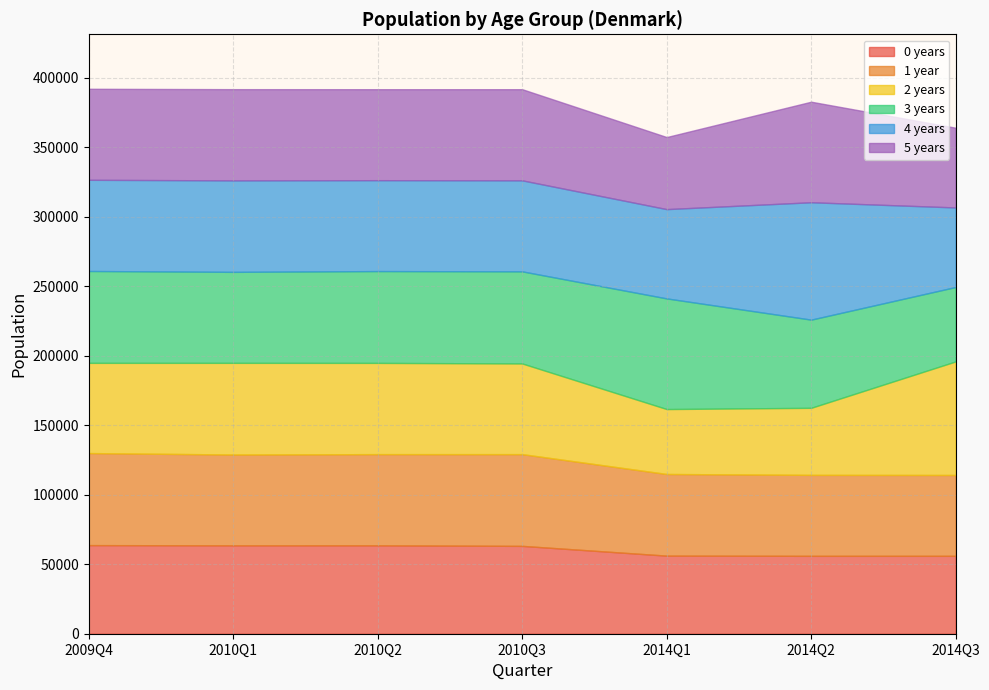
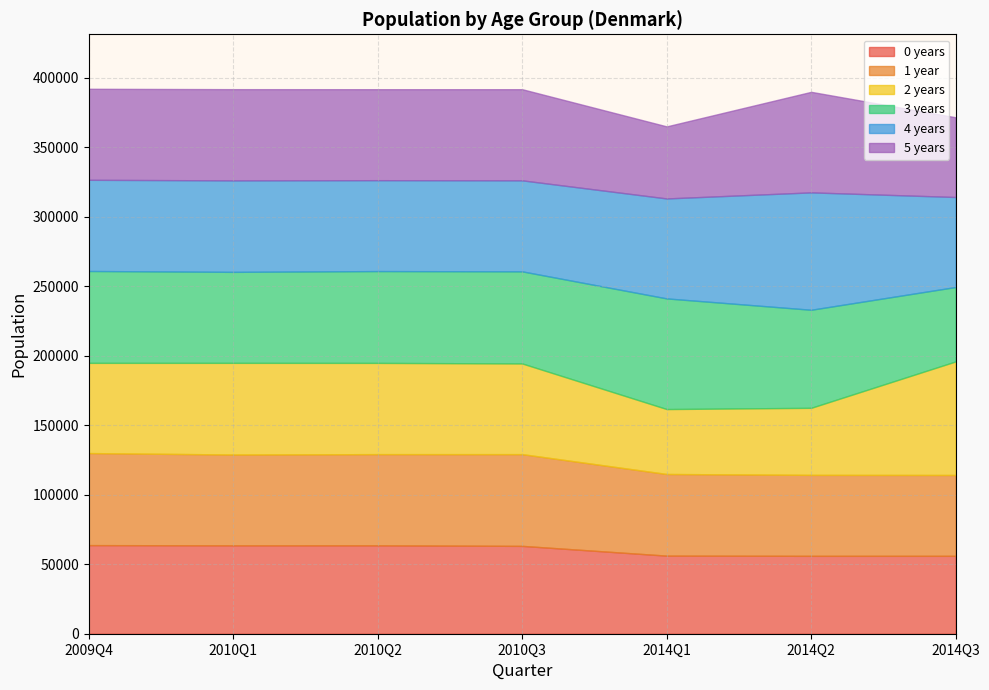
  {
    "2 years": {
      "2009Q4": 65000,
      "2010Q1": 66000,
      "2010Q2": 66000,
      "2010Q3": 65000,
      "2014Q1": 47000,
      "2014Q2": 48000,
      "2014Q3": 82000
    },
    "3 years": {
      "2009Q4": 66000,
      "2010Q1": 65000,
      "2010Q2": 66000,
      "2010Q3": 66000,
      "2014Q1": 80000,
-     "2014Q2": 63000,
+     "2014Q2": 71000,
      "2014Q3": 54000
    },
    "4 years": {
      "2009Q4": 66000,
      "2010Q1": 66000,
      "2010Q2": 65000,
      "2010Q3": 65000,
-     "2014Q1": 64000,
+     "2014Q1": 72000,
      "2014Q2": 84000,
-     "2014Q3": 57000
+     "2014Q3": 65000
    },
    "5 years": {
      "2009Q4": 65000,
      "2010Q1": 66000,
      "2010Q2": 65000,
      "2010Q3": 66000,
      "2014Q1": 52000,
      "2014Q2": 72000,
      "2014Q3": 57000
    }
  }
